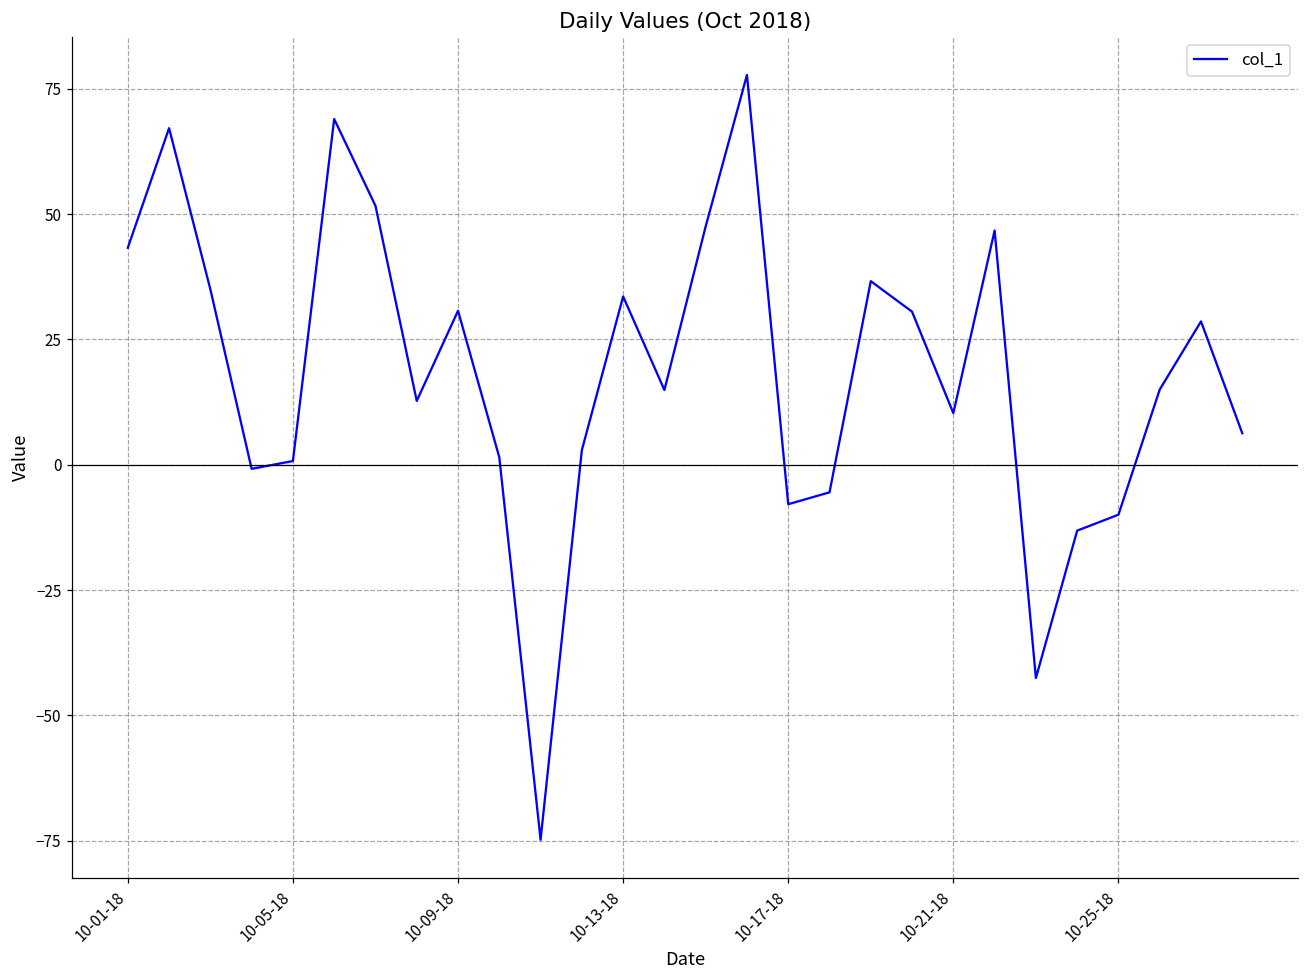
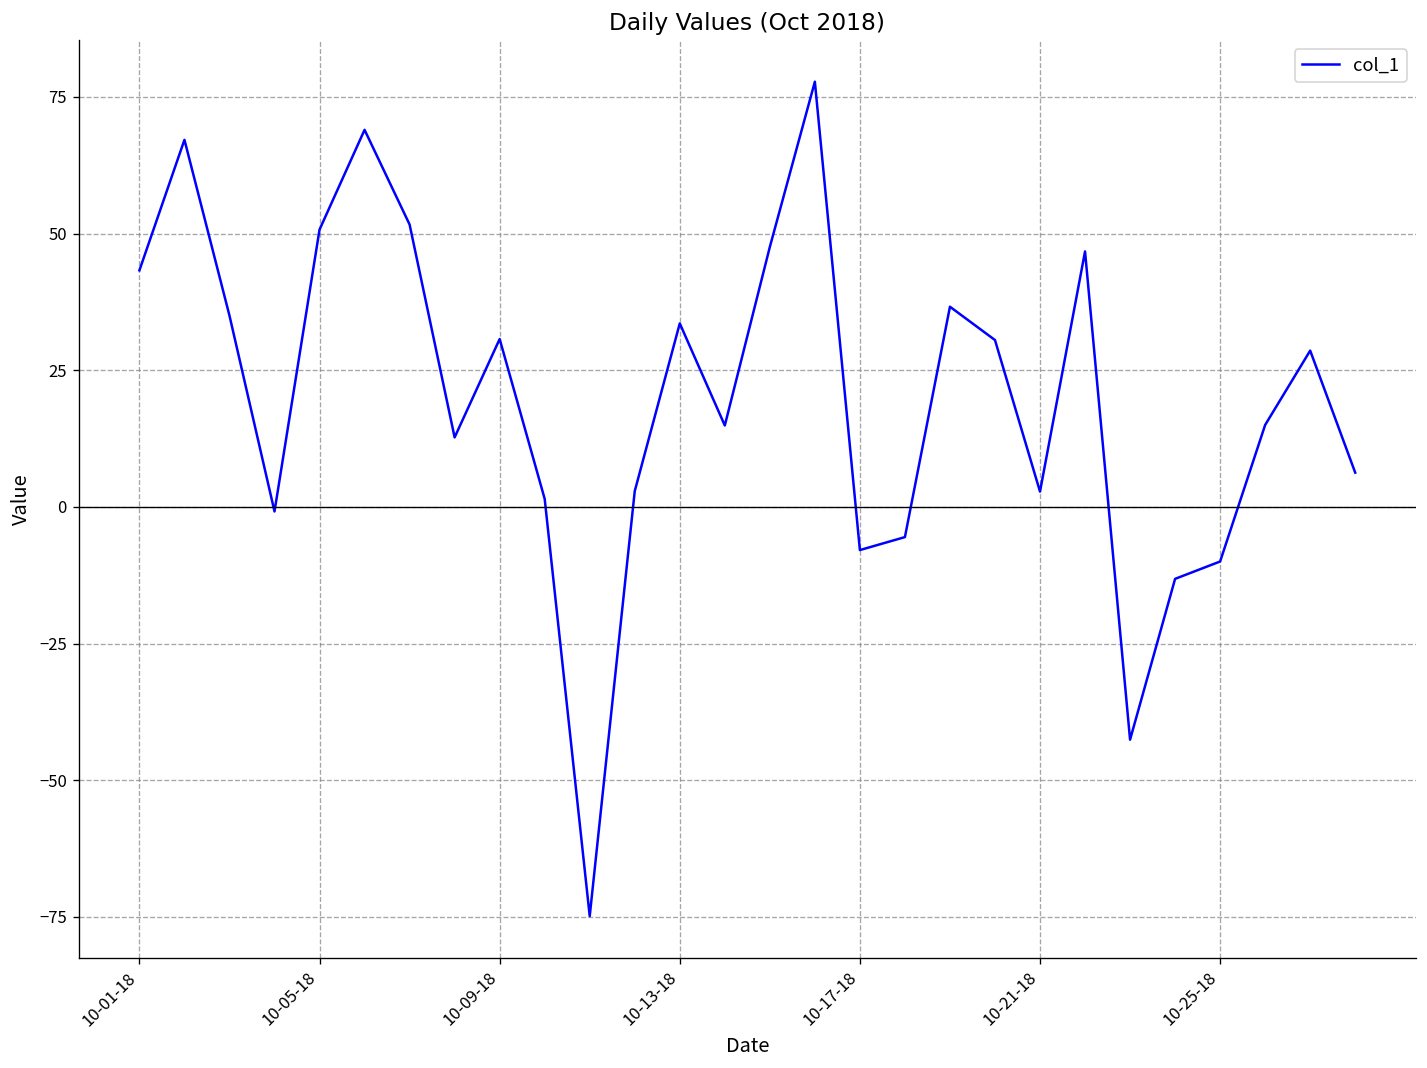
  {
    "10-01-18": 43,
-   "10-05-18": 1,
+   "10-05-18": 51,
    "10-09-18": 31,
    "10-13-18": 34,
    "10-17-18": -8,
-   "10-21-18": 10,
+   "10-21-18": 3,
    "10-25-18": -10
  }
